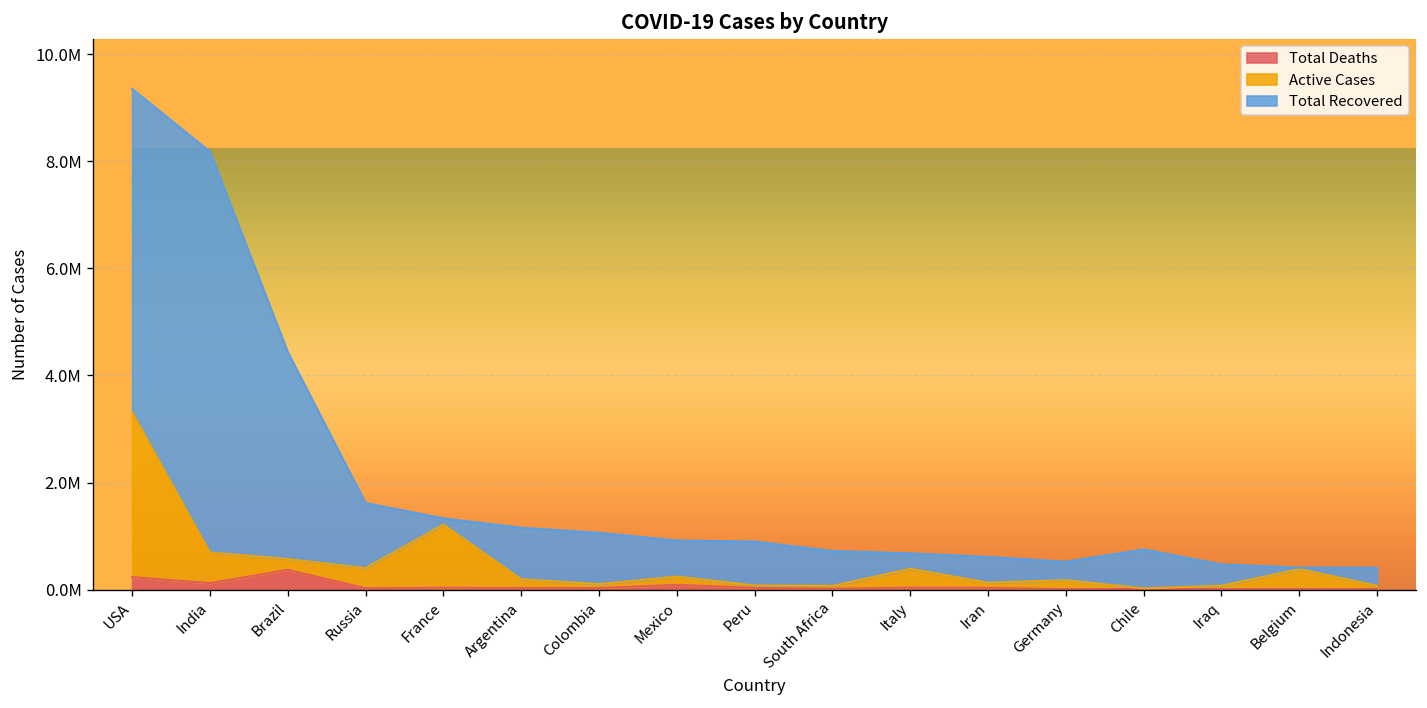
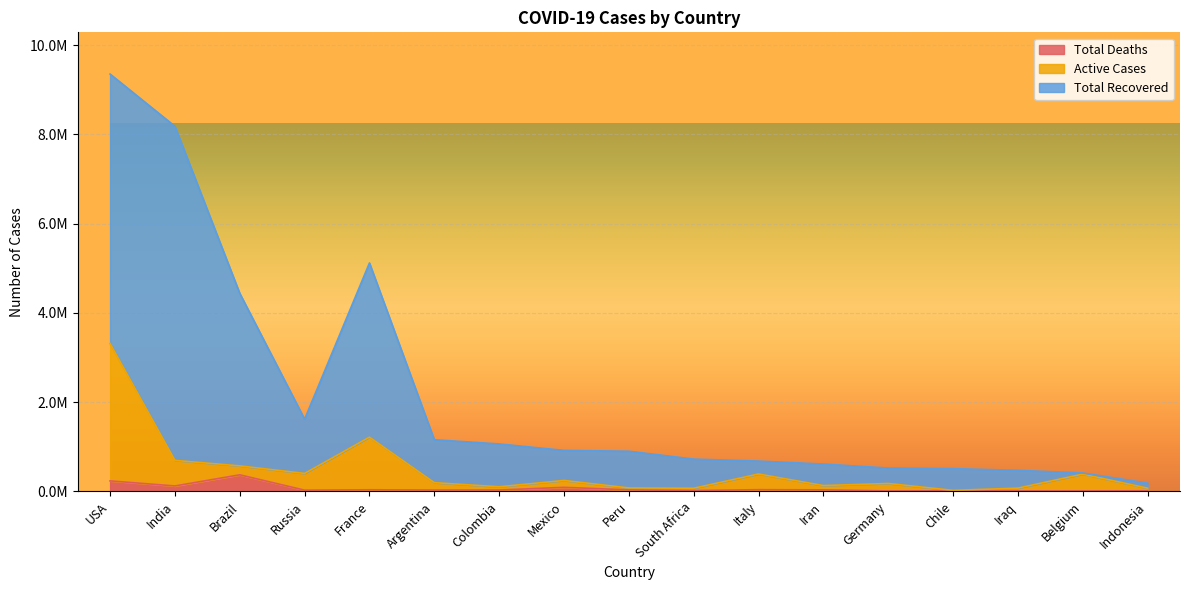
  {
    "Total Deaths": {
      "USA": 200000,
      "India": 100000,
      "Brazil": 400000,
      "Russia": 0,
      "France": 0,
      "Argentina": 0,
      "Colombia": 0,
      "Mexico": 100000,
      "Italy": 0,
      "Iran": 0,
      "Germany": 0,
      "Iraq": 0,
      "Belgium": 0,
      "Indonesia": 0
    },
    "Active Cases": {
      "USA": 3100000,
      "India": 600000,
      "Brazil": 200000,
      "Russia": 400000,
      "France": 1200000,
      "Argentina": 200000,
      "Colombia": 100000,
      "Mexico": 200000,
      "Italy": 400000,
      "Iran": 100000,
      "Germany": 200000,
      "Iraq": 100000,
      "Indonesia": 100000
    },
    "Total Recovered": {
      "USA": 6000000,
      "India": 7500000,
      "Brazil": 3900000,
      "Russia": 1200000,
-     "France": 100000,
+     "France": 3900000,
      "Argentina": 1000000,
      "Colombia": 1000000,
      "Mexico": 700000,
      "Peru": 800000,
      "South Africa": 700000,
      "Italy": 300000,
      "Iran": 500000,
      "Germany": 300000,
-     "Chile": 700000,
+     "Chile": 500000,
      "Iraq": 400000,
-     "Indonesia": 300000
+     "Indonesia": 100000
    }
  }
